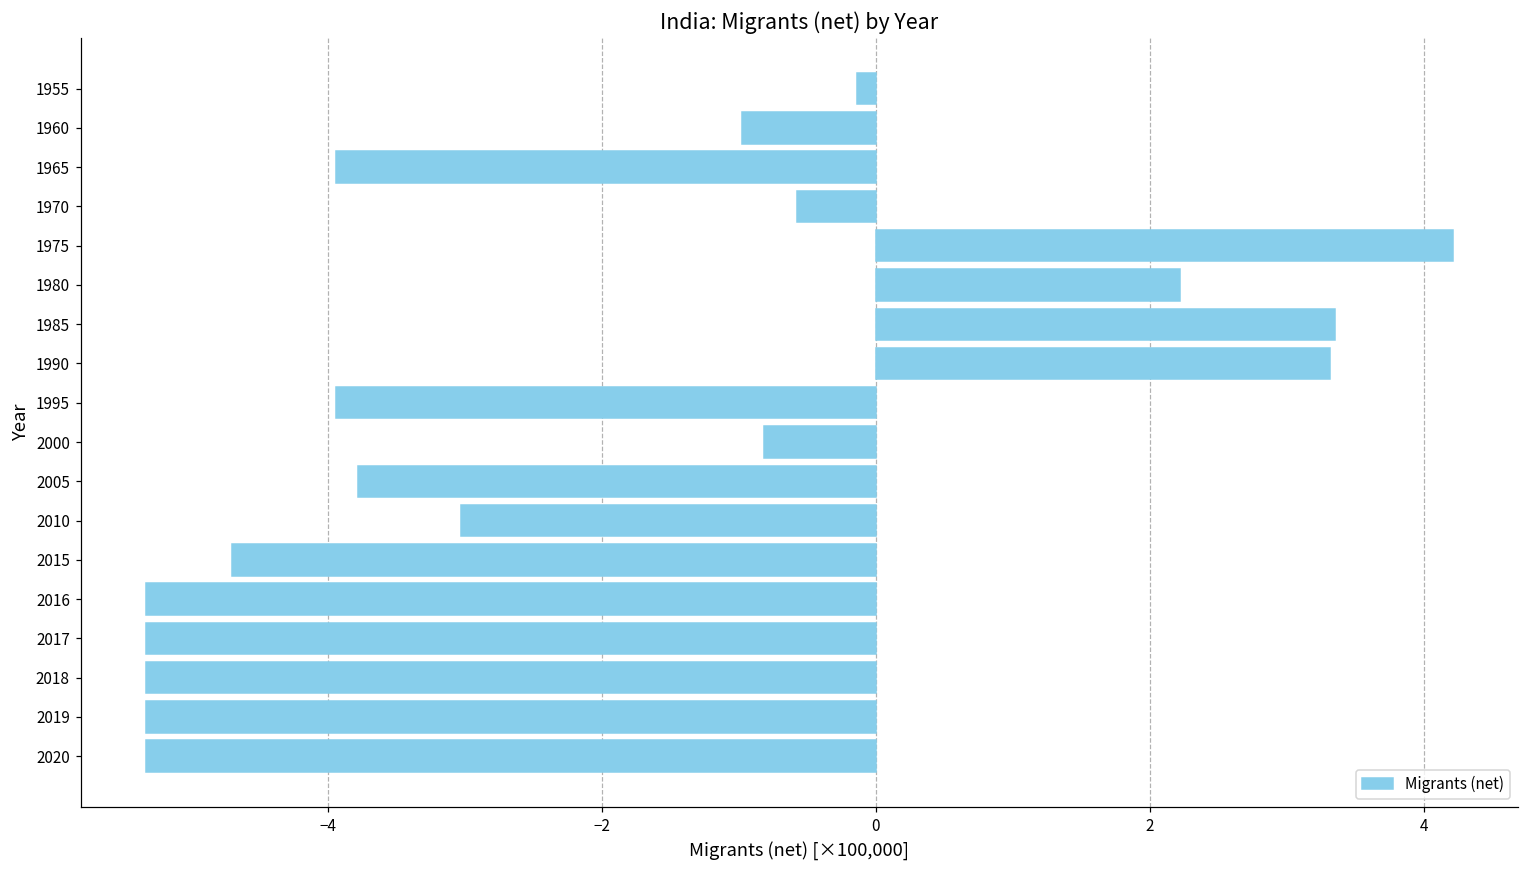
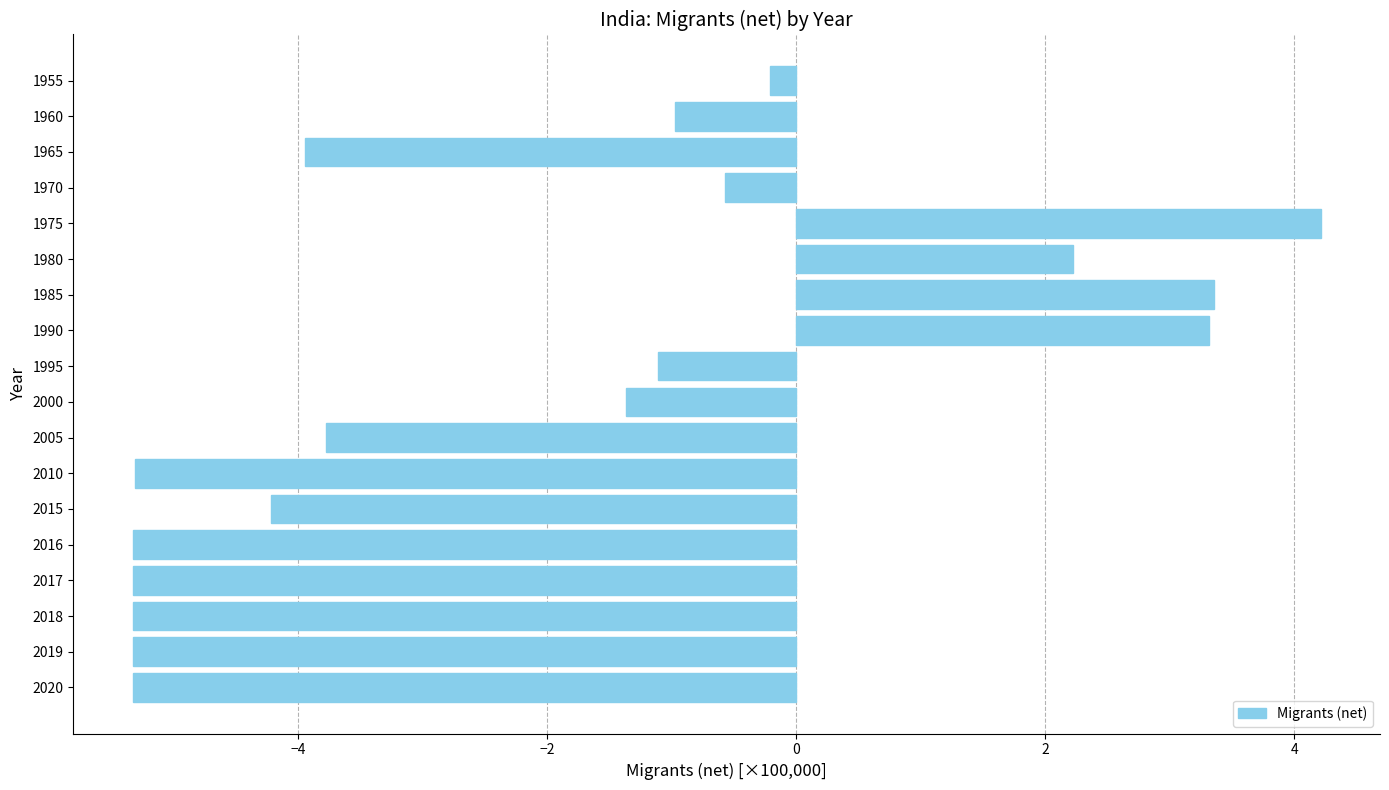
  {
-   "1955": -0.14,
+   "1955": -0.21,
    "1960": -0.97,
    "1965": -3.94,
    "1970": -0.57,
    "1975": 4.21,
    "1980": 2.22,
    "1985": 3.35,
    "1990": 3.32,
-   "1995": -3.94,
-   "2000": -0.82,
+   "1995": -1.11,
+   "2000": -1.37,
    "2005": -3.78,
-   "2010": -3.03,
-   "2015": -4.70,
+   "2010": -5.31,
+   "2015": -4.21,
    "2016": -5.33,
    "2017": -5.33,
    "2018": -5.33,
    "2019": -5.33,
    "2020": -5.33
  }
